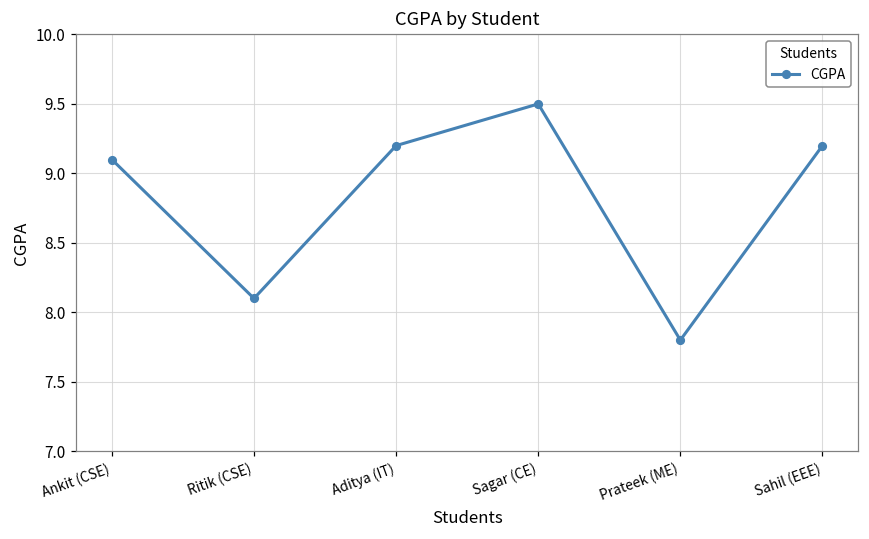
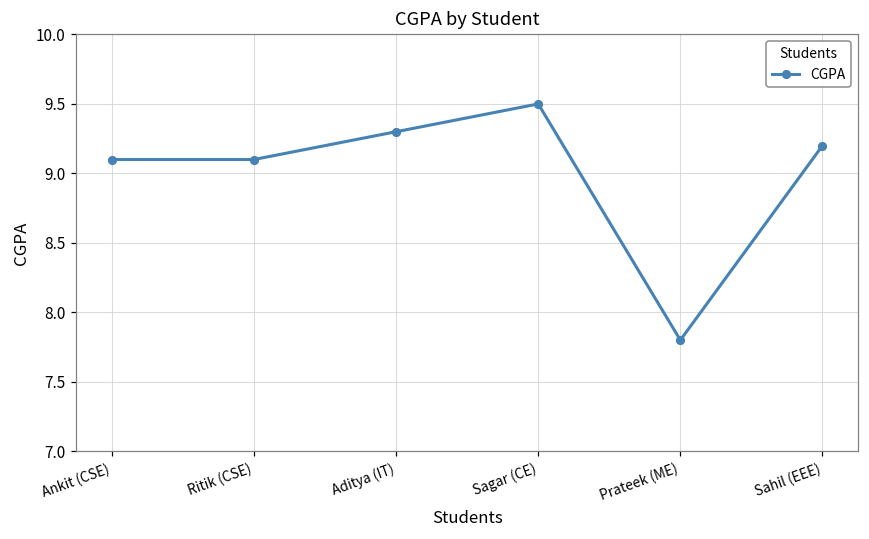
  {
    "Ankit (CSE)": 9.1,
-   "Ritik (CSE)": 8.1,
-   "Aditya (IT)": 9.2,
+   "Ritik (CSE)": 9.1,
+   "Aditya (IT)": 9.3,
    "Sagar (CE)": 9.5,
    "Prateek (ME)": 7.8,
    "Sahil (EEE)": 9.2
  }
